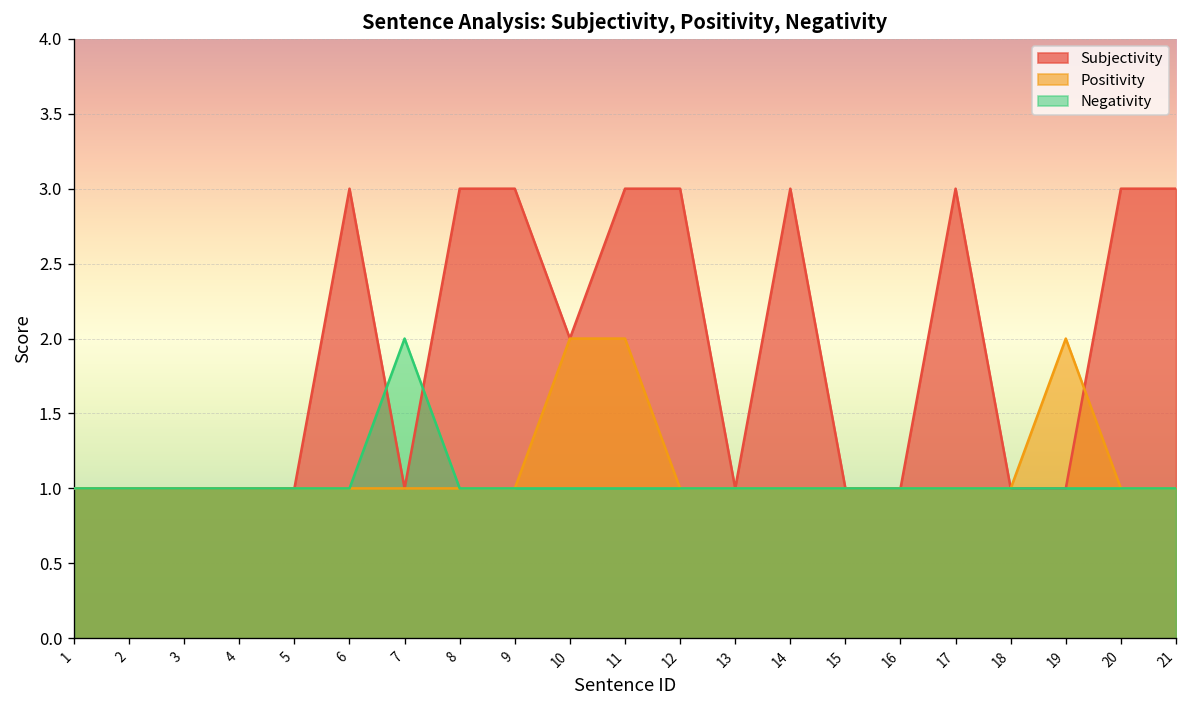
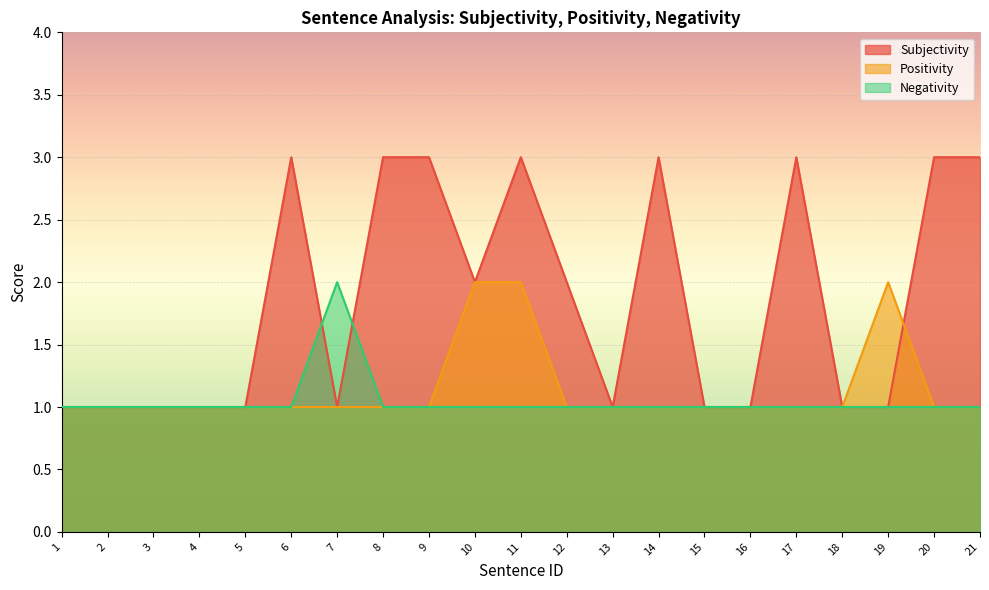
  {
    "Subjectivity": {
      "6": 3,
      "8": 3,
      "9": 3,
      "11": 3,
-     "12": 3,
+     "12": 2,
      "14": 3,
      "17": 3,
      "20": 3,
      "21": 3
    },
    "Positivity": {
      "11": 2,
      "19": 2
    },
    "Negativity": {
      "7": 2,
      "10": 1,
      "11": 1
    }
  }
